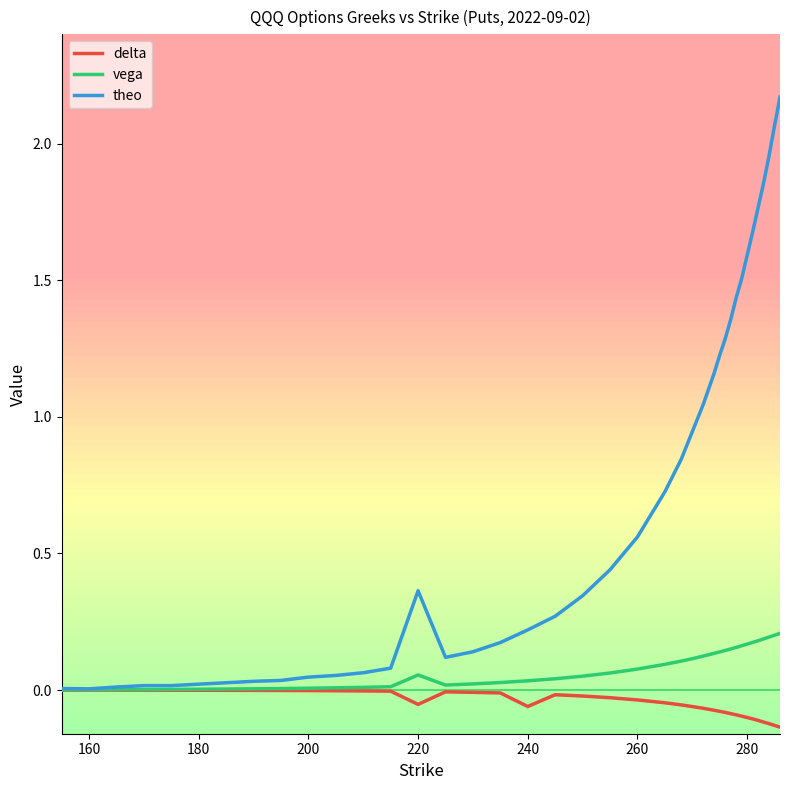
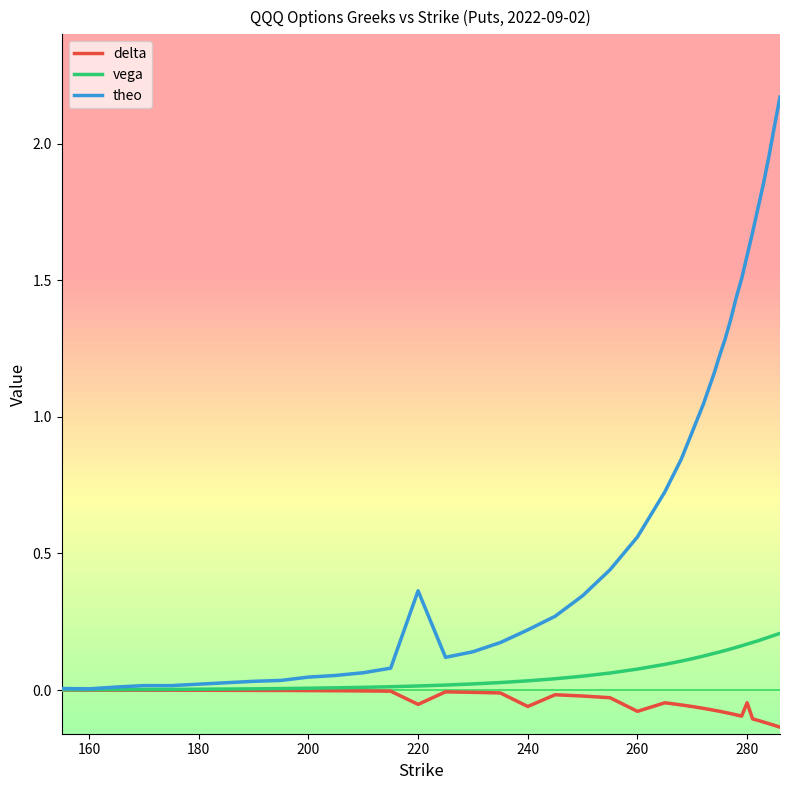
  {
    "delta": {
      "220": -0.05,
      "240": -0.06,
-     "260": -0.04,
-     "280": -0.10
+     "260": -0.08,
+     "280": -0.05
    },
    "vega": {
-     "220": 0.06,
+     "220": 0.01,
      "240": 0.03,
      "260": 0.08,
      "280": 0.17
    },
    "theo": {
      "180": 0.02,
      "200": 0.05,
      "220": 0.36,
      "240": 0.22,
      "260": 0.56,
      "280": 1.59
    }
  }
